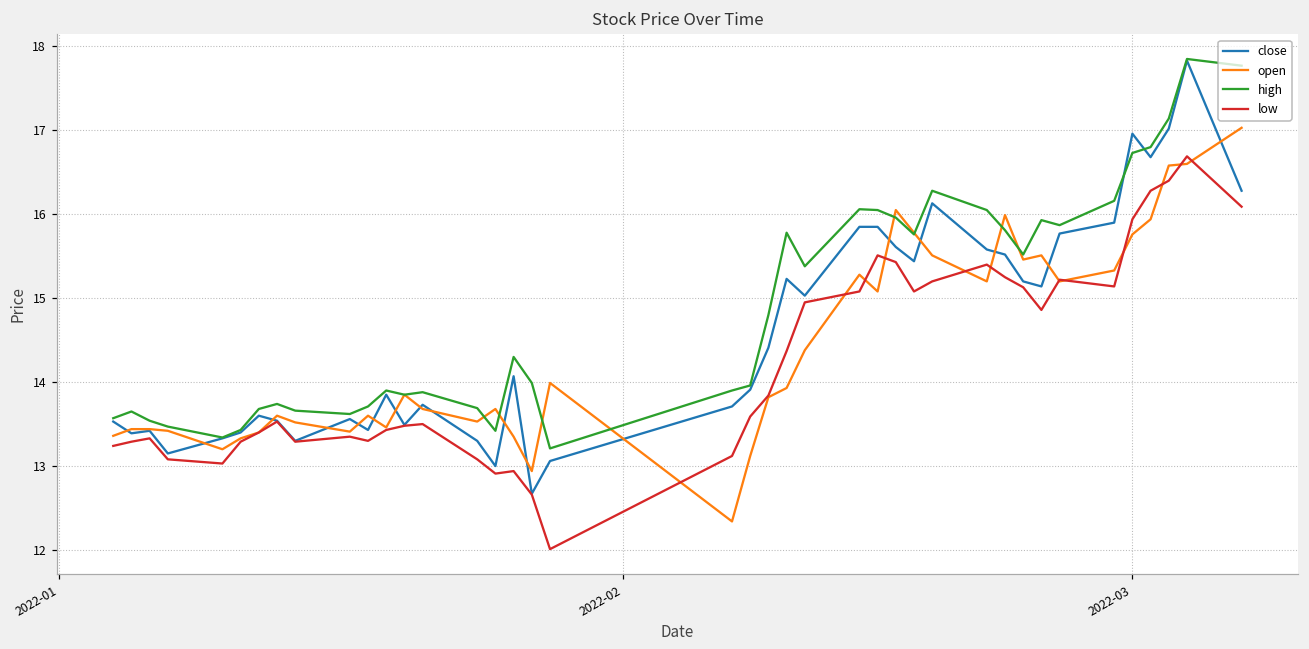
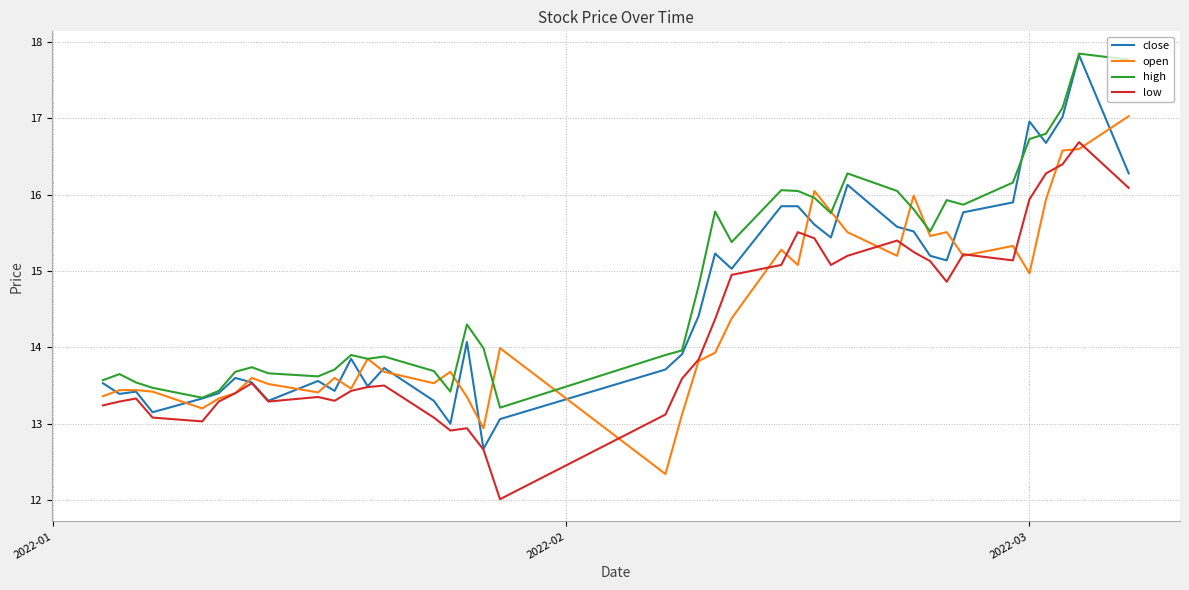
  {
    "close": {
      "2022-03": 17.0
    },
    "open": {
-     "2022-03": 15.8
+     "2022-03": 15.0
    },
    "high": {
      "2022-03": 16.7
    },
    "low": {
      "2022-03": 15.9
    }
  }
